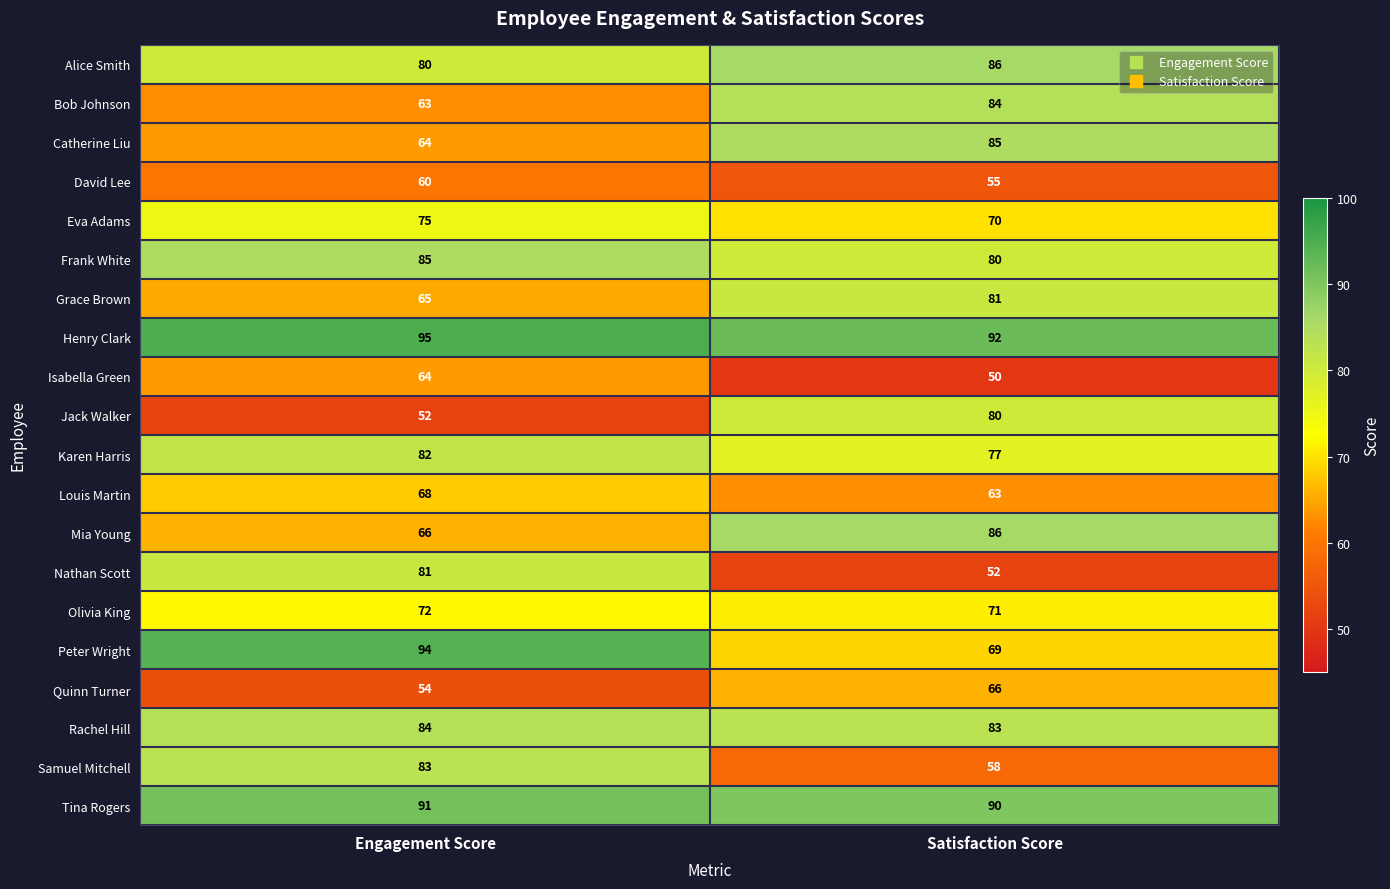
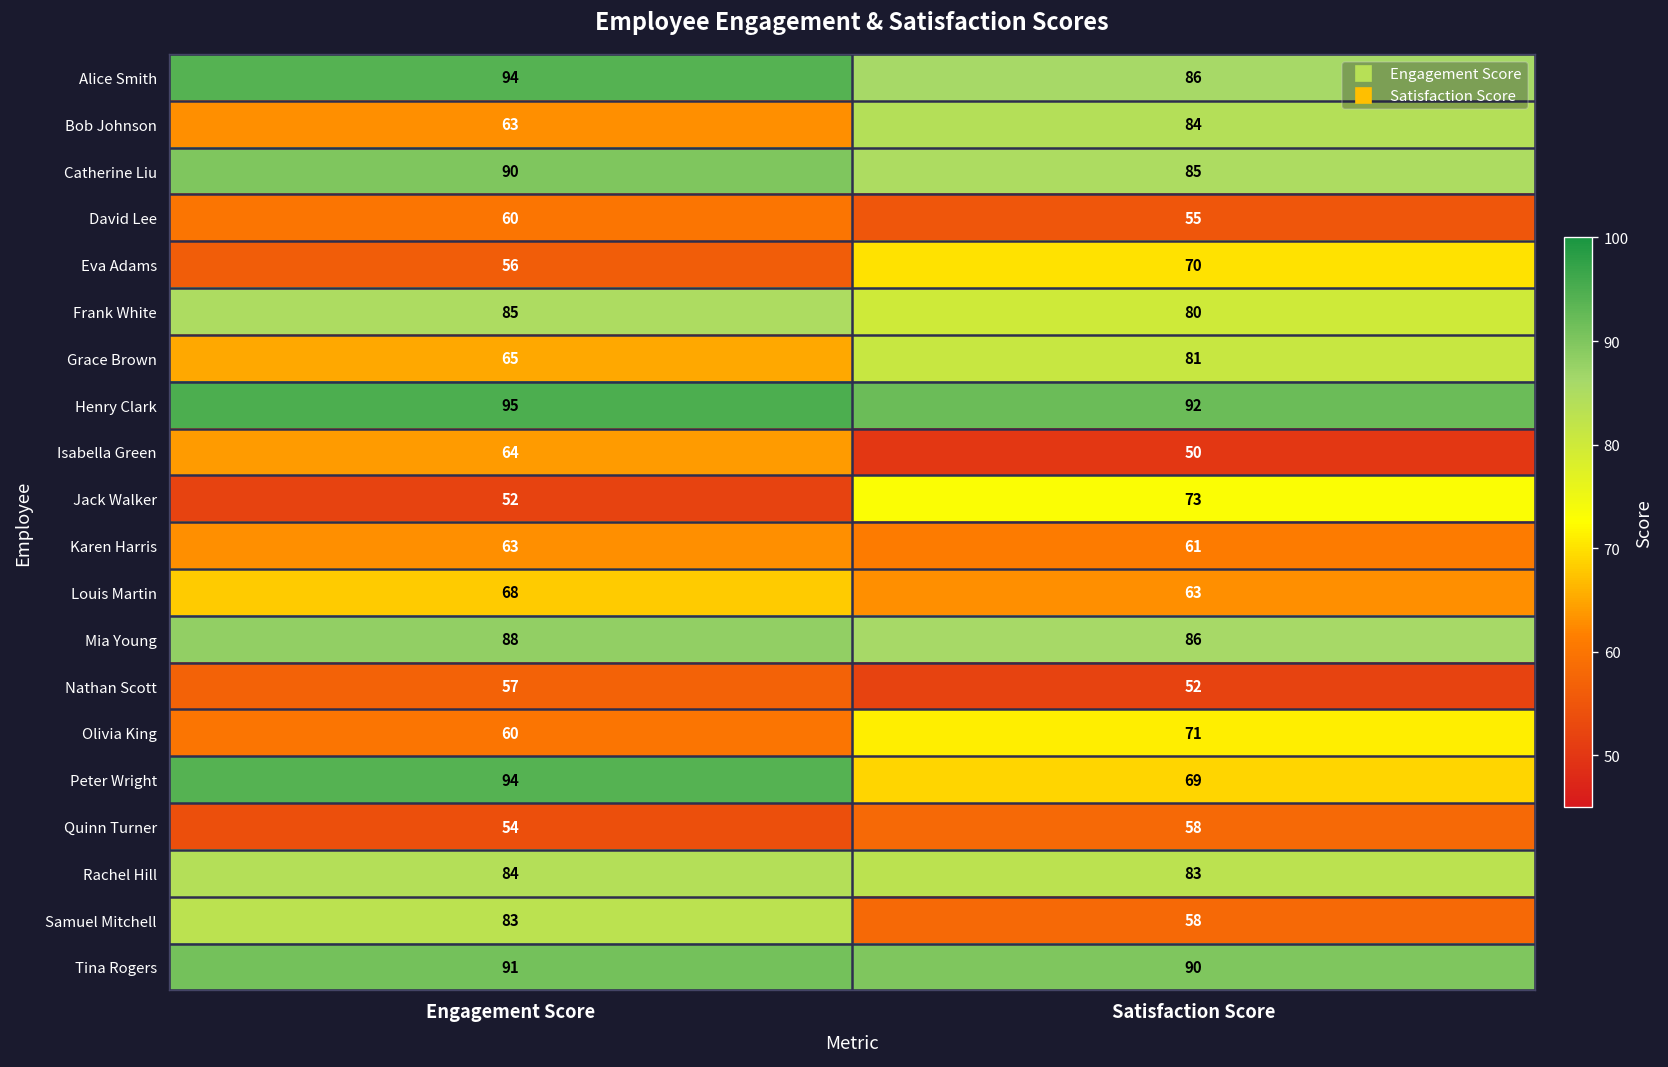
  {
    "Alice Smith": {
-     "Engagement Score": 80,
+     "Engagement Score": 94,
      "Satisfaction Score": 86
    },
    "Bob Johnson": {
      "Engagement Score": 63,
      "Satisfaction Score": 84
    },
    "Catherine Liu": {
-     "Engagement Score": 64,
+     "Engagement Score": 90,
      "Satisfaction Score": 85
    },
    "David Lee": {
      "Engagement Score": 60,
      "Satisfaction Score": 55
    },
    "Eva Adams": {
-     "Engagement Score": 75,
+     "Engagement Score": 56,
      "Satisfaction Score": 70
    },
    "Frank White": {
      "Engagement Score": 85,
      "Satisfaction Score": 80
    },
    "Grace Brown": {
      "Engagement Score": 65,
      "Satisfaction Score": 81
    },
    "Henry Clark": {
      "Engagement Score": 95,
      "Satisfaction Score": 92
    },
    "Isabella Green": {
      "Engagement Score": 64,
      "Satisfaction Score": 50
    },
    "Jack Walker": {
      "Engagement Score": 52,
-     "Satisfaction Score": 80
+     "Satisfaction Score": 73
    },
    "Karen Harris": {
-     "Engagement Score": 82,
-     "Satisfaction Score": 77
+     "Engagement Score": 63,
+     "Satisfaction Score": 61
    },
    "Louis Martin": {
      "Engagement Score": 68,
      "Satisfaction Score": 63
    },
    "Mia Young": {
-     "Engagement Score": 66,
+     "Engagement Score": 88,
      "Satisfaction Score": 86
    },
    "Nathan Scott": {
-     "Engagement Score": 81,
+     "Engagement Score": 57,
      "Satisfaction Score": 52
    },
    "Olivia King": {
-     "Engagement Score": 72,
+     "Engagement Score": 60,
      "Satisfaction Score": 71
    },
    "Peter Wright": {
      "Engagement Score": 94,
      "Satisfaction Score": 69
    },
    "Quinn Turner": {
      "Engagement Score": 54,
-     "Satisfaction Score": 66
+     "Satisfaction Score": 58
    },
    "Rachel Hill": {
      "Engagement Score": 84,
      "Satisfaction Score": 83
    },
    "Samuel Mitchell": {
      "Engagement Score": 83,
      "Satisfaction Score": 58
    },
    "Tina Rogers": {
      "Engagement Score": 91,
      "Satisfaction Score": 90
    }
  }
